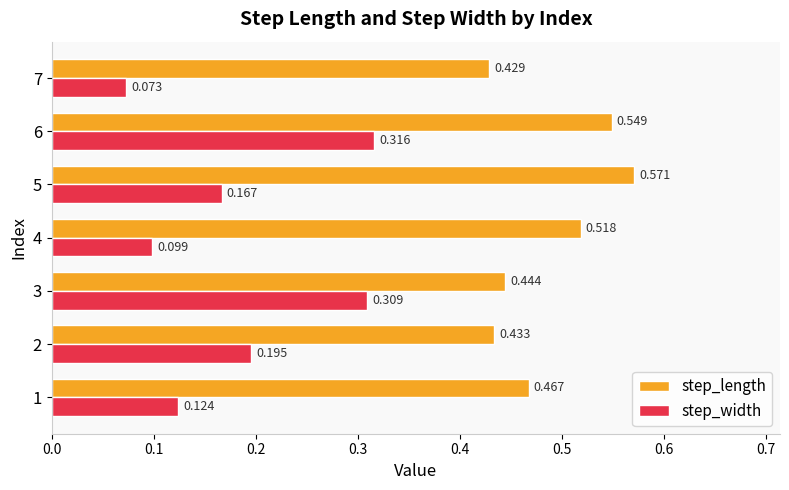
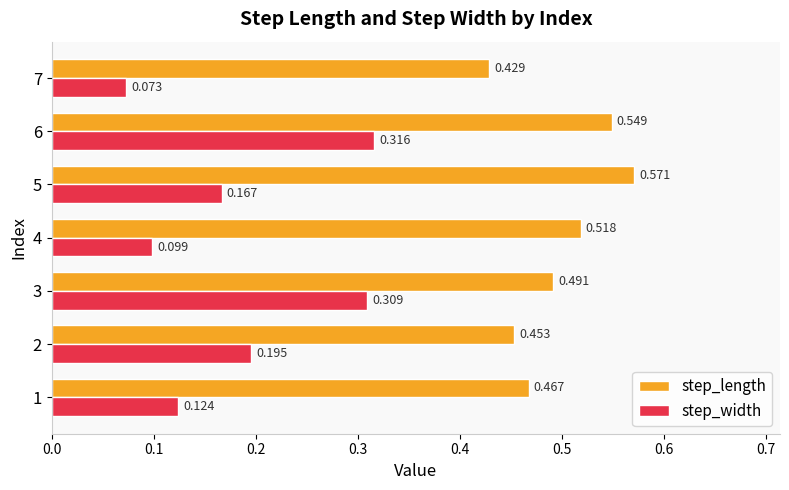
  {
    "step_length": {
      "7": 0.429,
      "6": 0.549,
      "5": 0.571,
      "4": 0.518,
-     "3": 0.444,
-     "2": 0.433,
+     "3": 0.491,
+     "2": 0.453,
      "1": 0.467
    },
    "step_width": {
      "7": 0.073,
      "6": 0.316,
      "5": 0.167,
      "4": 0.099,
      "3": 0.309,
      "2": 0.195,
      "1": 0.124
    }
  }
